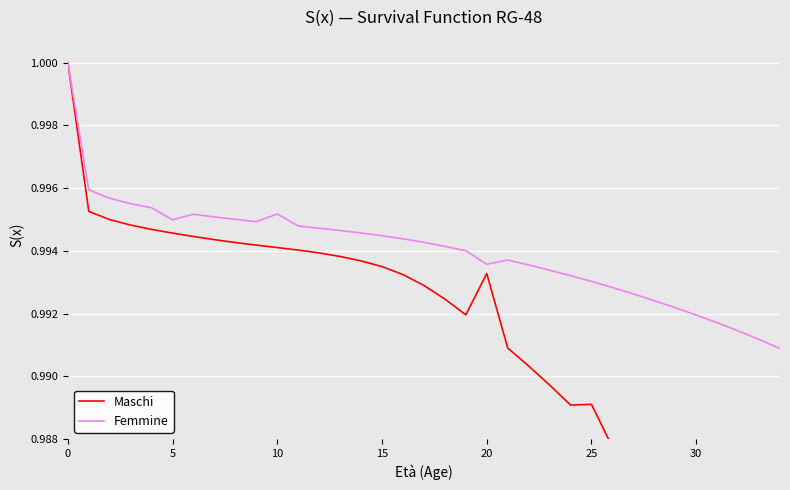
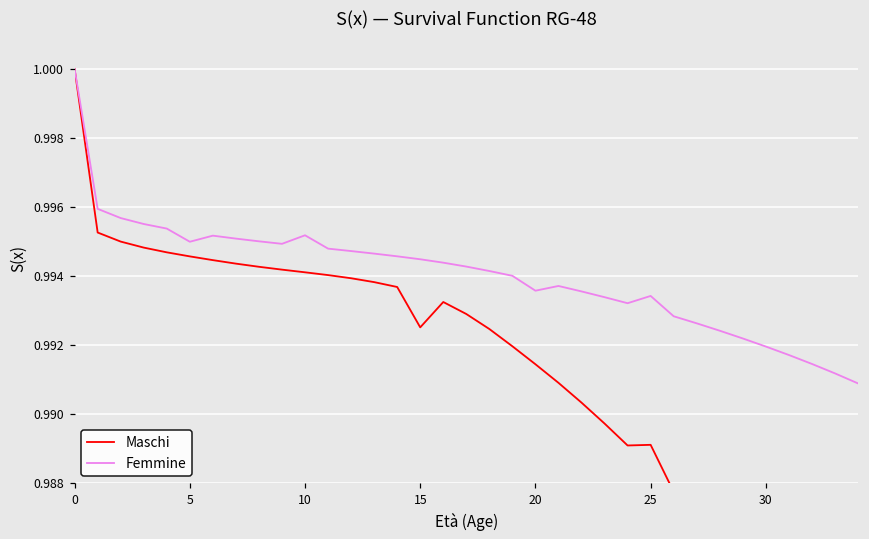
  {
    "Maschi": {
      "5": 0.9946,
      "10": 0.9941,
-     "15": 0.9935,
-     "20": 0.9933,
+     "15": 0.9925,
+     "20": 0.9914,
      "25": 0.9891
    },
    "Femmine": {
      "5": 0.9950,
      "10": 0.9952,
      "15": 0.9945,
      "20": 0.9936,
-     "25": 0.9930,
+     "25": 0.9934,
      "30": 0.9920
    }
  }
